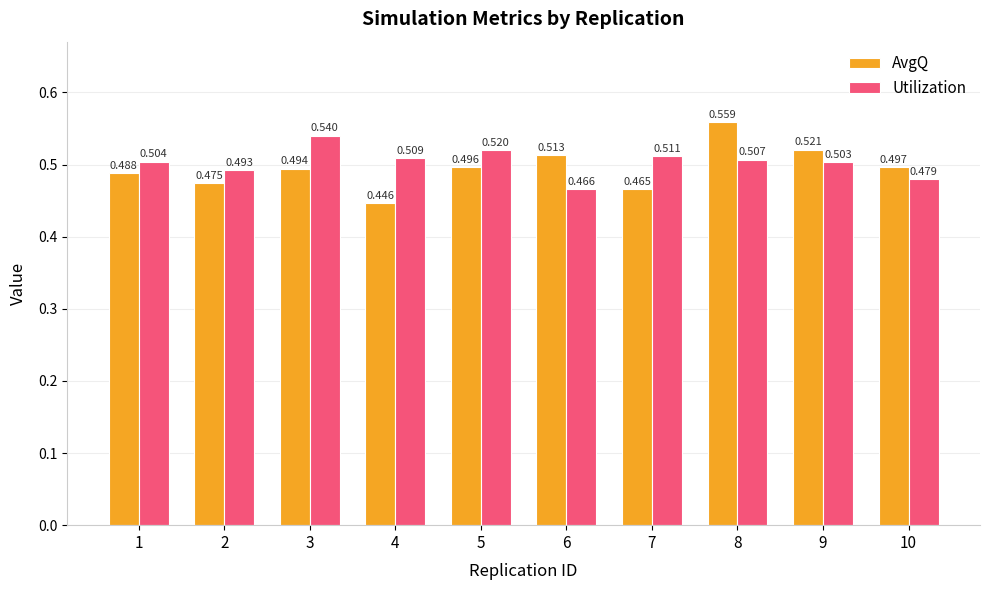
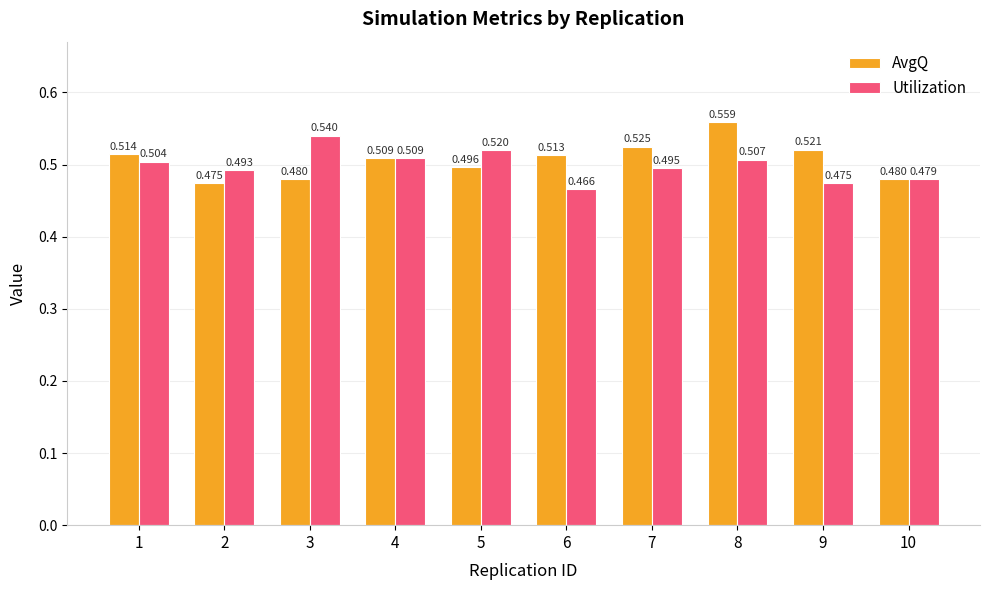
  {
    "AvgQ": {
-     "1": 0.488,
+     "1": 0.514,
      "2": 0.475,
-     "3": 0.494,
-     "4": 0.446,
+     "3": 0.480,
+     "4": 0.509,
      "5": 0.496,
      "6": 0.513,
-     "7": 0.465,
+     "7": 0.525,
      "8": 0.559,
      "9": 0.521,
-     "10": 0.497
+     "10": 0.480
    },
    "Utilization": {
      "1": 0.504,
      "2": 0.493,
      "3": 0.540,
      "4": 0.509,
      "5": 0.520,
      "6": 0.466,
-     "7": 0.511,
+     "7": 0.495,
      "8": 0.507,
-     "9": 0.503,
+     "9": 0.475,
      "10": 0.479
    }
  }
